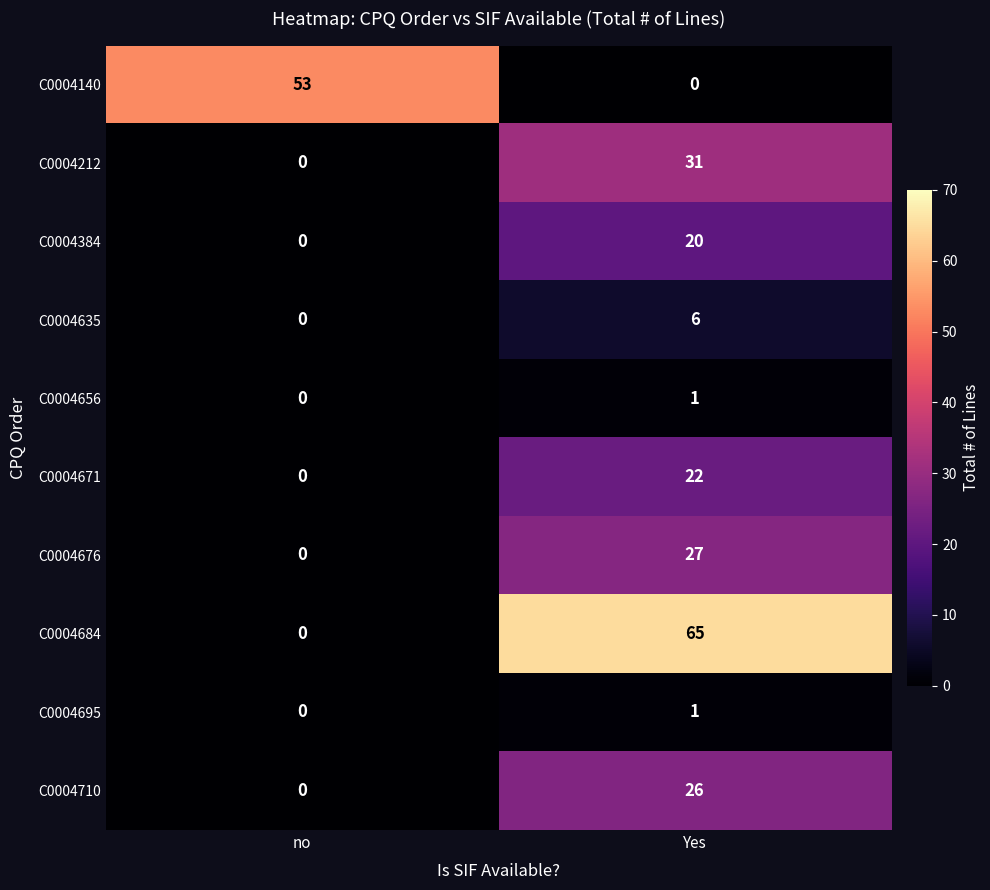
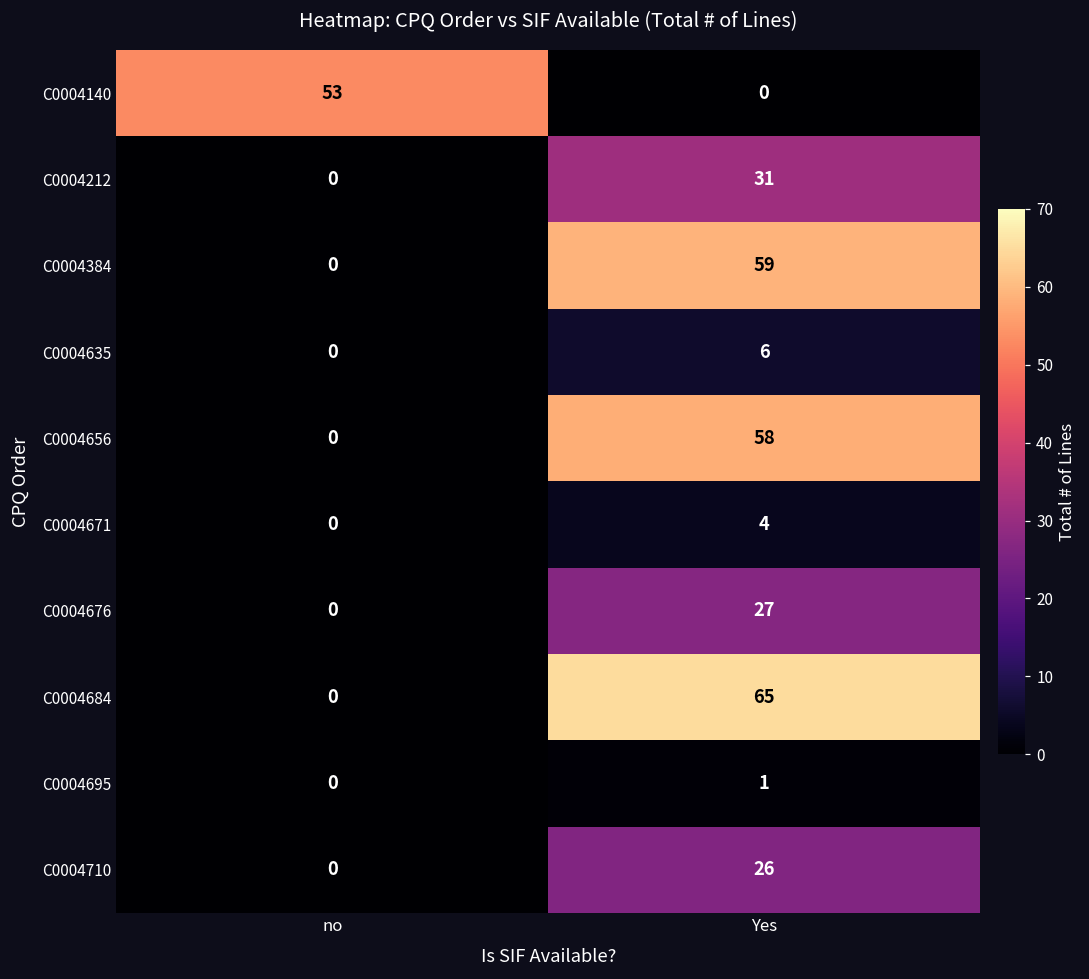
  {
    "C0004140": {
      "no": 53,
      "Yes": 0
    },
    "C0004212": {
      "no": 0,
      "Yes": 31
    },
    "C0004384": {
      "no": 0,
-     "Yes": 20
+     "Yes": 59
    },
    "C0004635": {
      "no": 0,
      "Yes": 6
    },
    "C0004656": {
      "no": 0,
-     "Yes": 1
+     "Yes": 58
    },
    "C0004671": {
      "no": 0,
-     "Yes": 22
+     "Yes": 4
    },
    "C0004676": {
      "no": 0,
      "Yes": 27
    },
    "C0004684": {
      "no": 0,
      "Yes": 65
    },
    "C0004695": {
      "no": 0,
      "Yes": 1
    },
    "C0004710": {
      "no": 0,
      "Yes": 26
    }
  }
